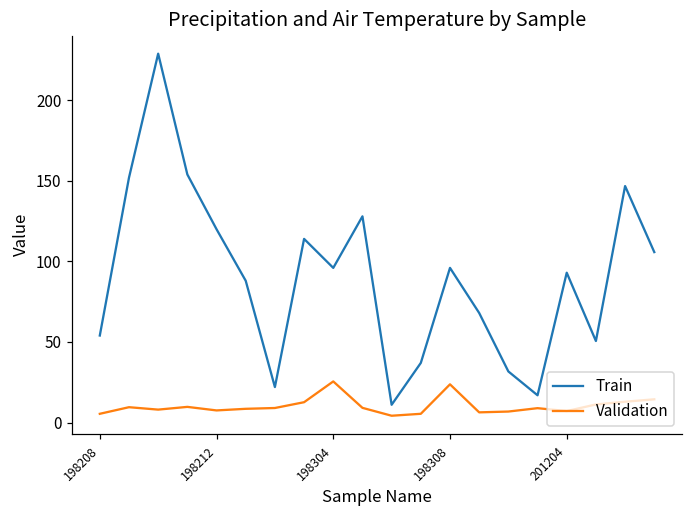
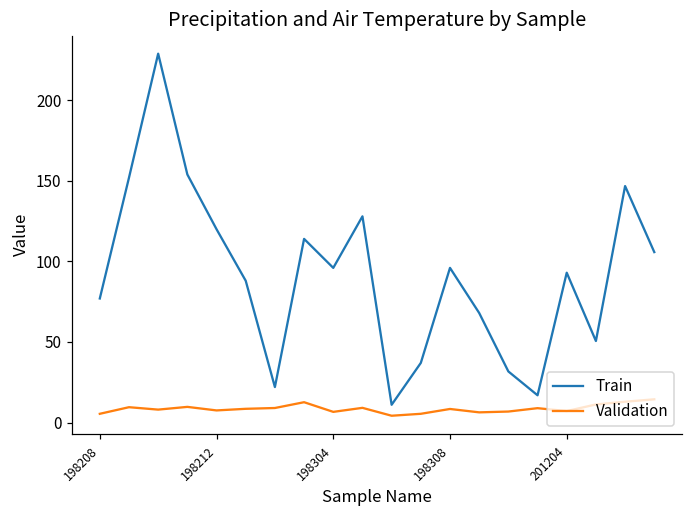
  {
    "Train": {
-     "198208": 54,
+     "198208": 77,
      "198212": 120,
      "198304": 96,
      "198308": 96,
      "201204": 93
    },
    "Validation": {
      "198208": 5,
      "198212": 8,
-     "198304": 26,
-     "198308": 24
+     "198304": 7,
+     "198308": 8
    }
  }
